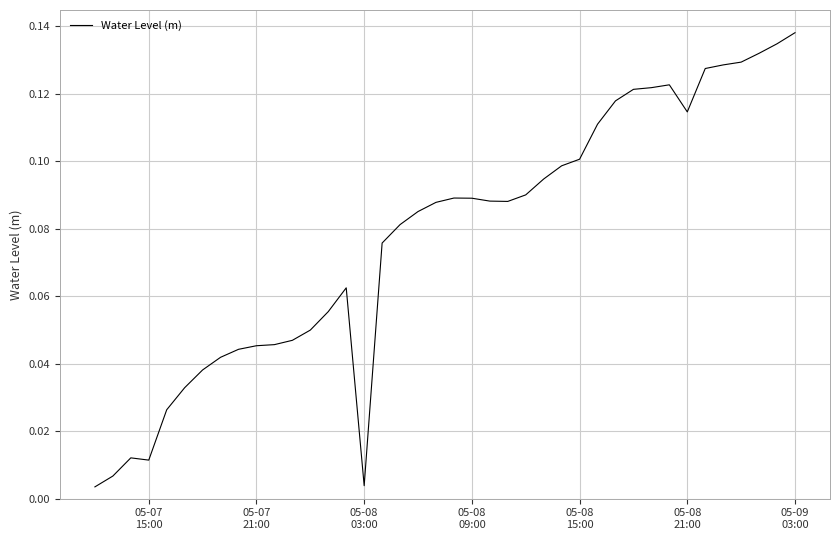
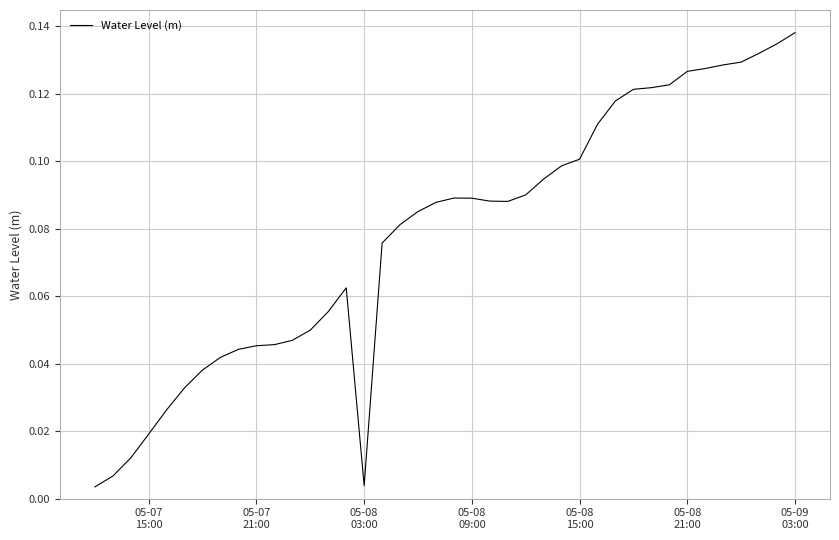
  {
-   "05-07 15:00": 0.011,
+   "05-07 15:00": 0.019,
    "05-07 21:00": 0.045,
    "05-08 03:00": 0.004,
    "05-08 09:00": 0.089,
    "05-08 15:00": 0.101,
-   "05-08 21:00": 0.115,
+   "05-08 21:00": 0.127,
    "05-09 03:00": 0.138
  }
